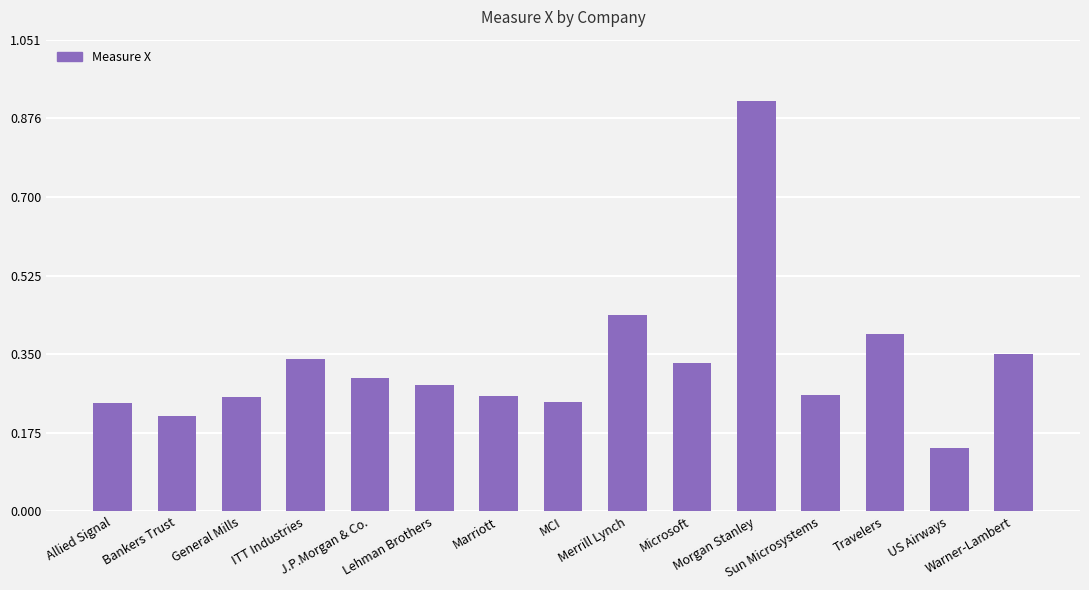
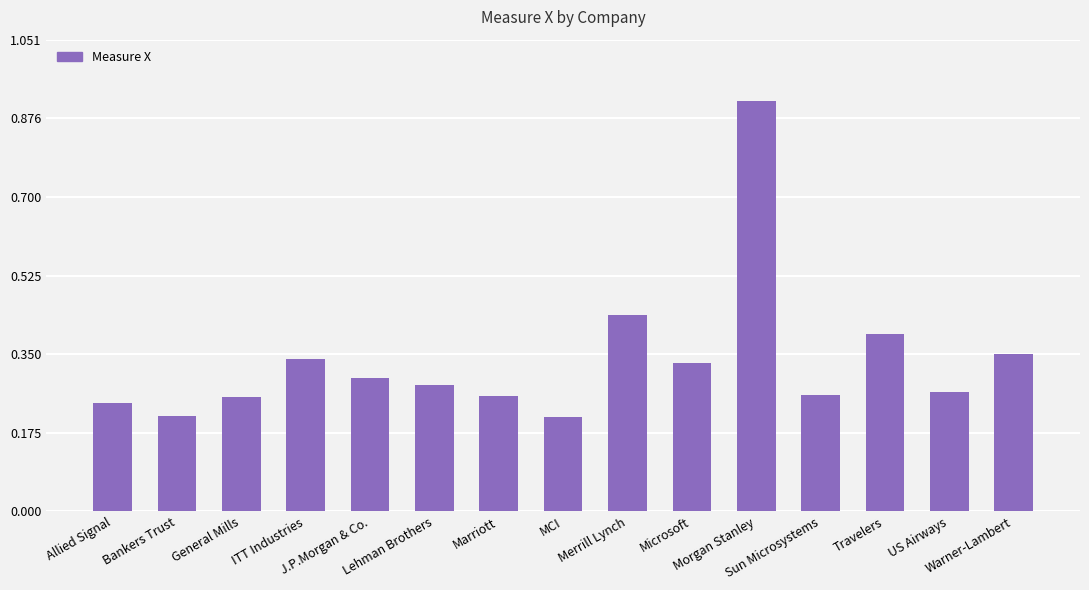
  {
    "Allied Signal": 0.24,
    "Bankers Trust": 0.21,
    "General Mills": 0.25,
    "ITT Industries": 0.34,
    "J.P.Morgan & Co.": 0.30,
    "Lehman Brothers": 0.28,
    "Marriott": 0.26,
-   "MCI": 0.24,
+   "MCI": 0.21,
    "Merrill Lynch": 0.44,
    "Microsoft": 0.33,
    "Morgan Stanley": 0.91,
    "Sun Microsystems": 0.26,
    "Travelers": 0.39,
-   "US Airways": 0.14,
+   "US Airways": 0.27,
    "Warner-Lambert": 0.35
  }
